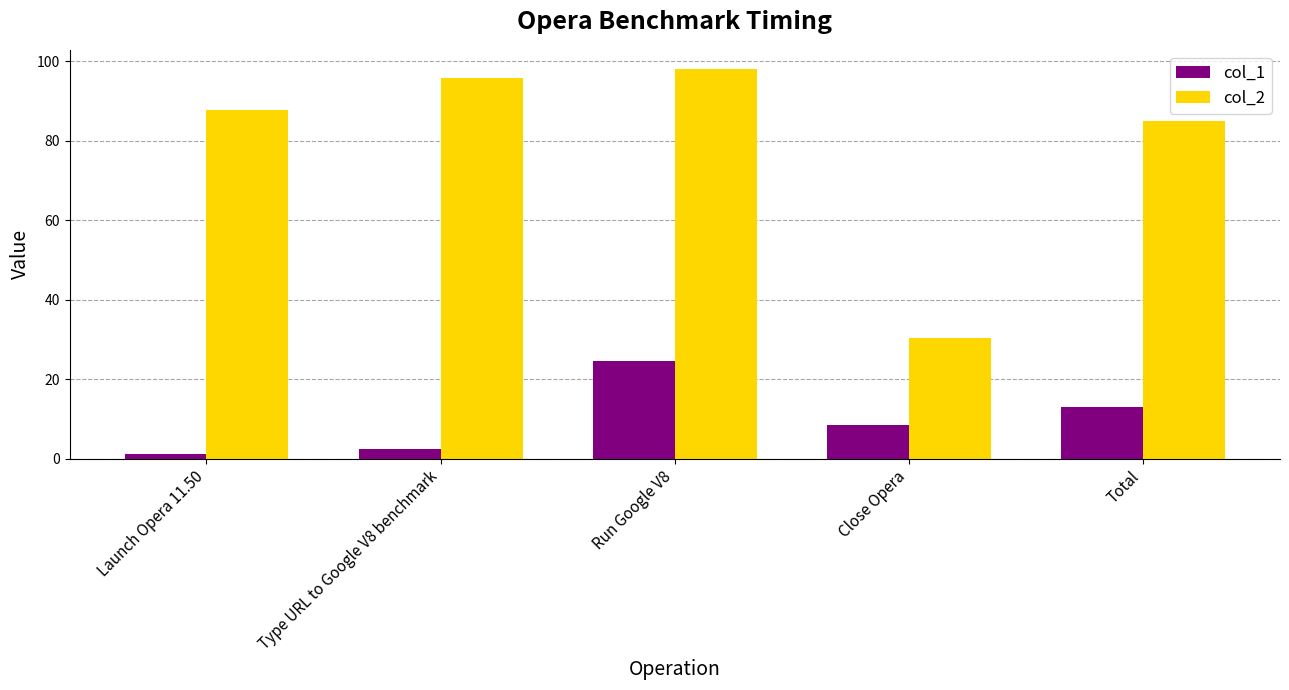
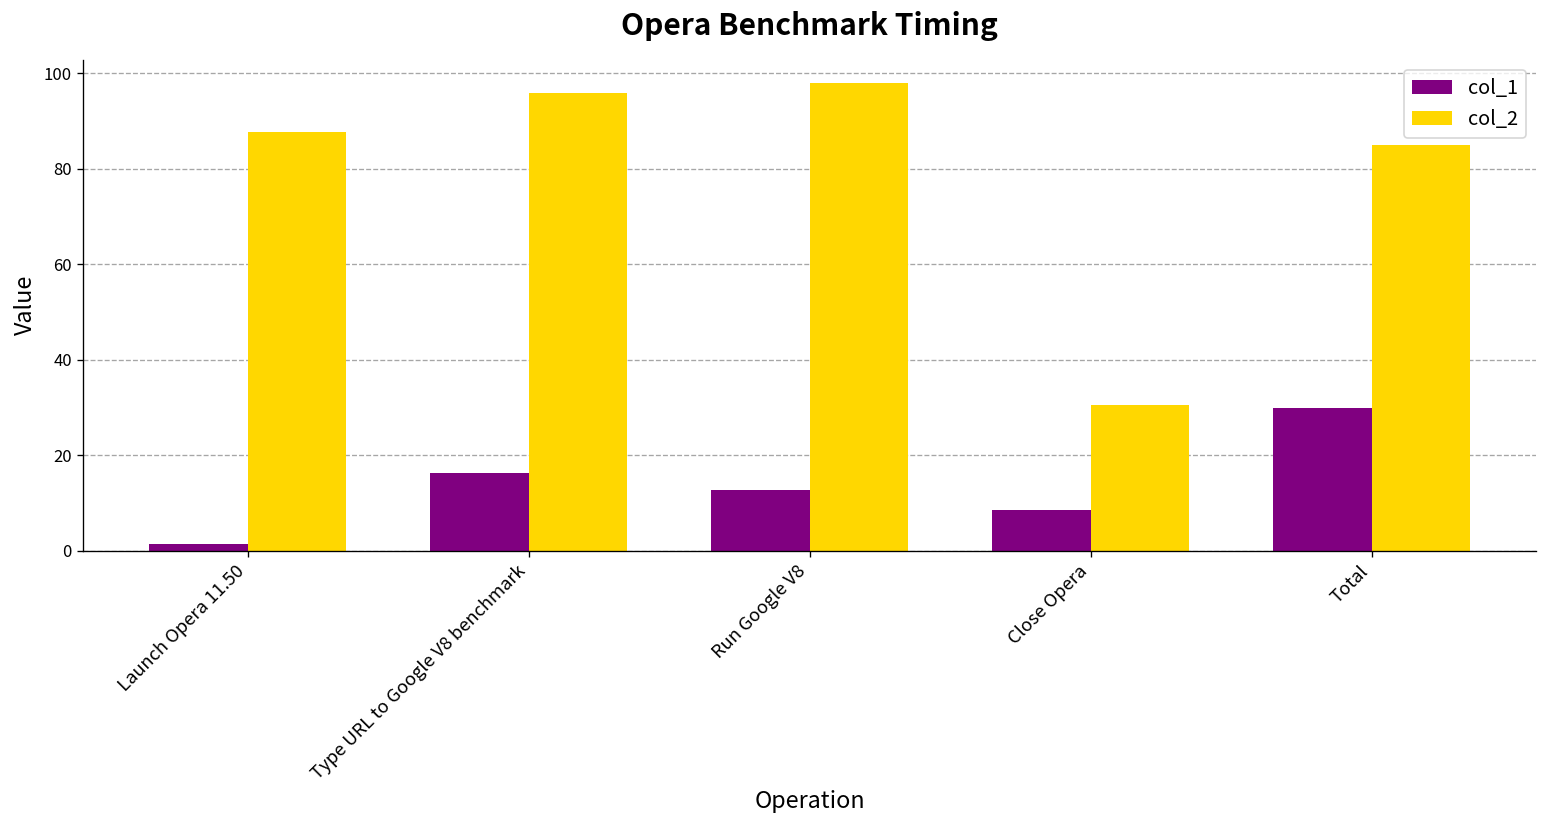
  {
    "col_1": {
      "Launch Opera 11.50": 1,
-     "Type URL to Google V8 benchmark": 3,
-     "Run Google V8": 25,
+     "Type URL to Google V8 benchmark": 16,
+     "Run Google V8": 13,
      "Close Opera": 8,
-     "Total": 13
+     "Total": 30
    },
    "col_2": {
      "Launch Opera 11.50": 88,
      "Type URL to Google V8 benchmark": 96,
      "Run Google V8": 98,
      "Close Opera": 30,
      "Total": 85
    }
  }
